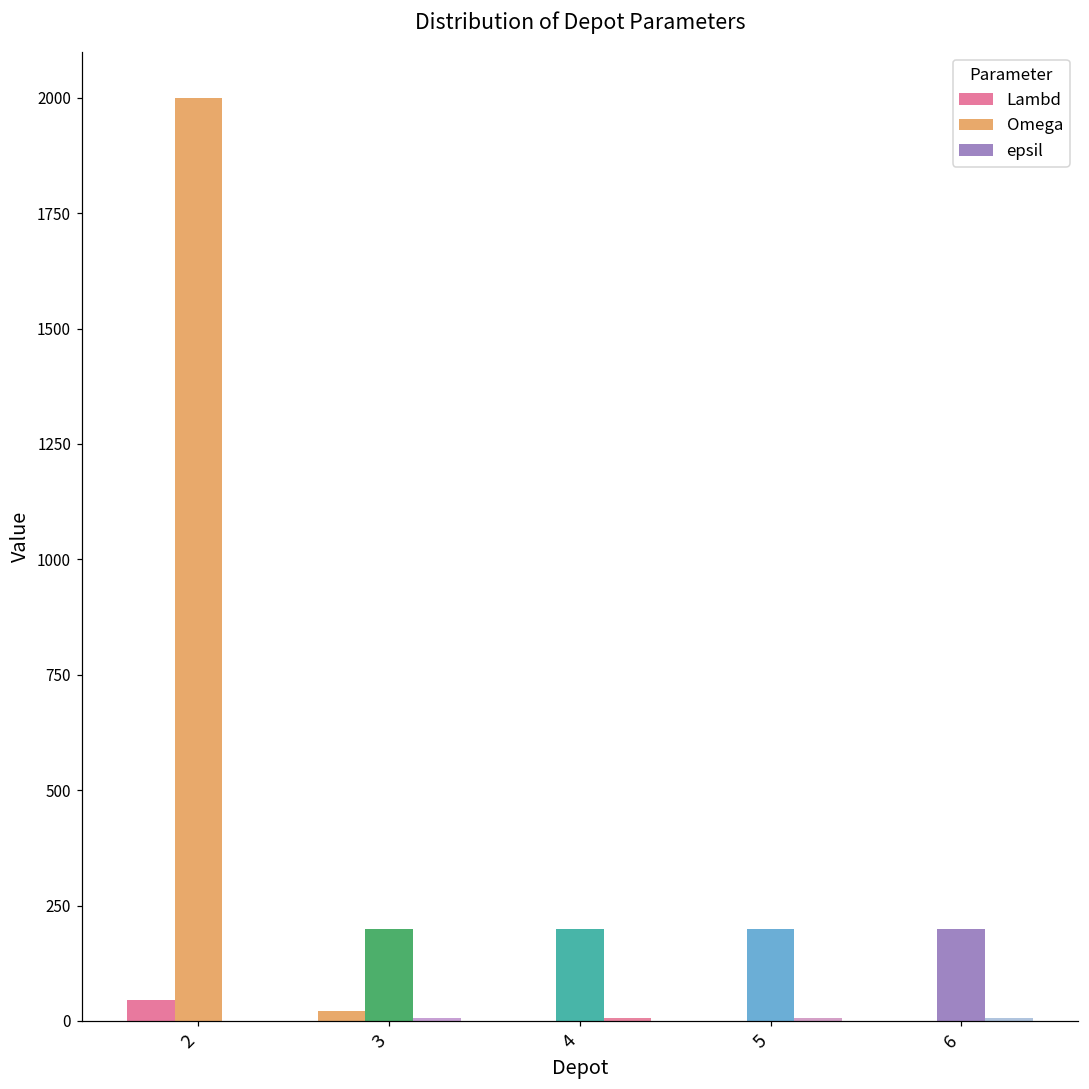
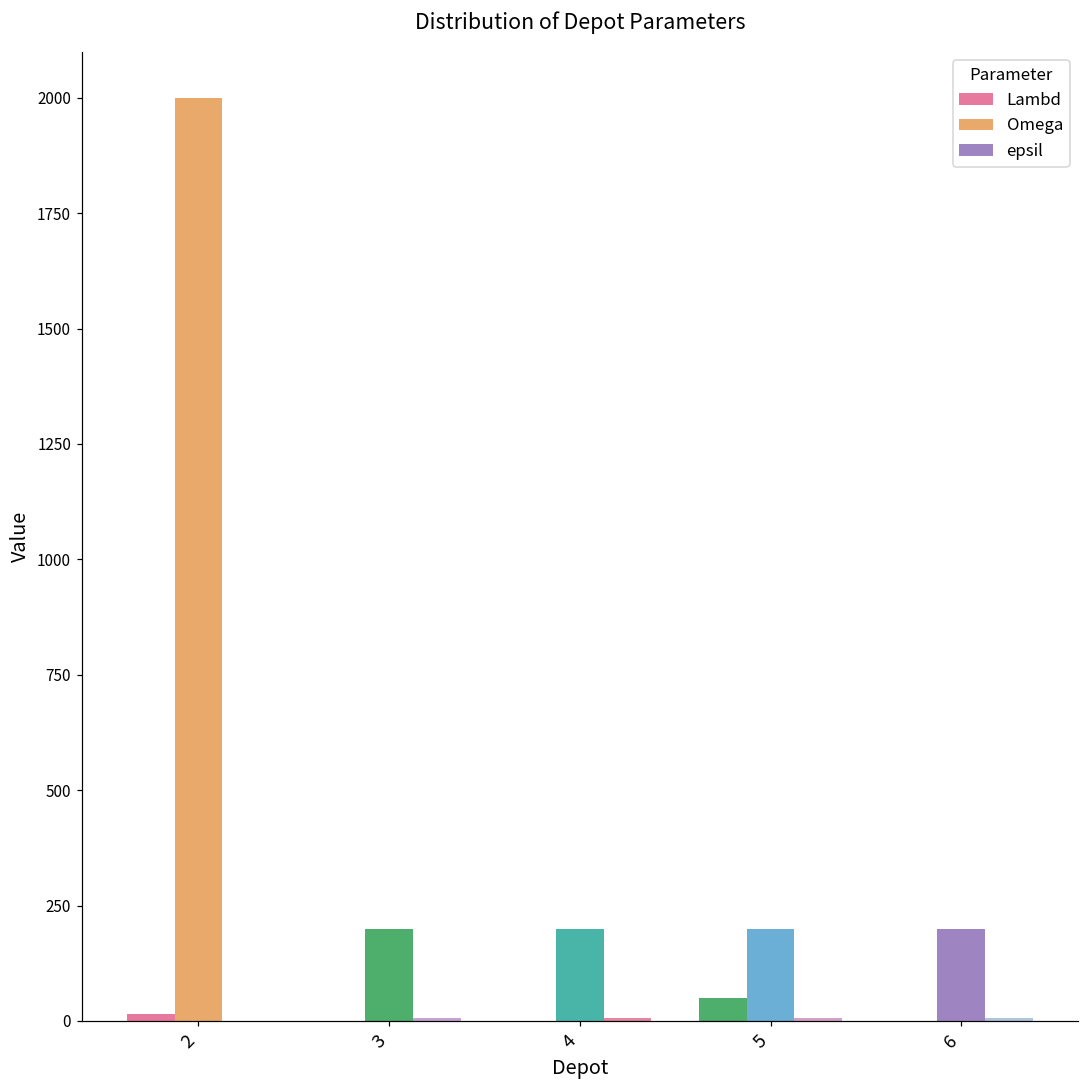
  {
    "Lambd": {
-     "2": 50,
-     "3": 20,
-     "5": 0
+     "2": 20,
+     "3": 0,
+     "5": 50
    },
    "Omega": {
      "2": 2000,
      "3": 200,
      "4": 200,
      "5": 200,
      "6": 200
    },
    "epsil": {
      "2": 0,
      "3": 10,
      "4": 10,
      "5": 10,
      "6": 10
    }
  }
